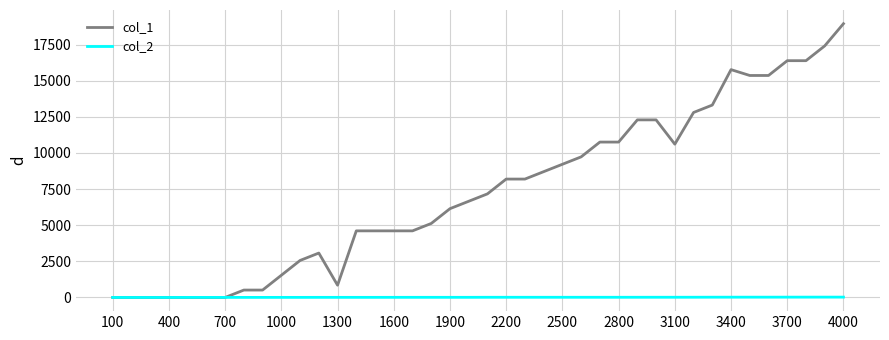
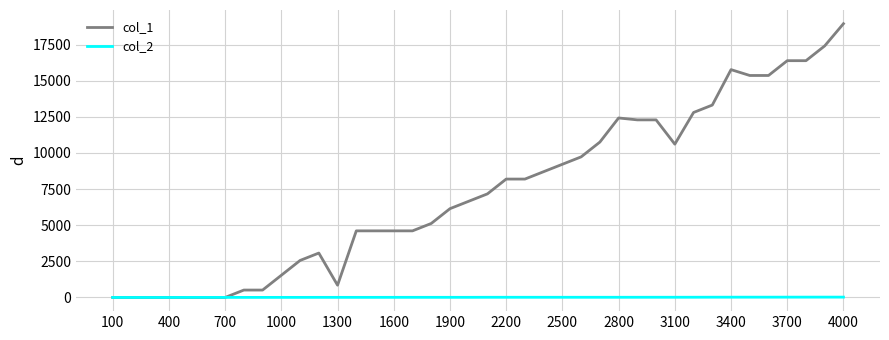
  {
    "col_1": {
      "1000": 1500,
      "1300": 800,
      "1600": 4600,
      "1900": 6100,
      "2200": 8200,
      "2500": 9200,
-     "2800": 10800,
+     "2800": 12400,
      "3100": 10600,
      "3400": 15800,
      "3700": 16400,
      "4000": 18900
    },
    "col_2": {
      "1000": 0,
      "1300": 0,
      "1600": 0,
      "1900": 0,
      "2200": 0,
      "2500": 0,
      "2800": 0,
      "3100": 0,
      "3400": 0,
      "3700": 0,
      "4000": 0
    }
  }
